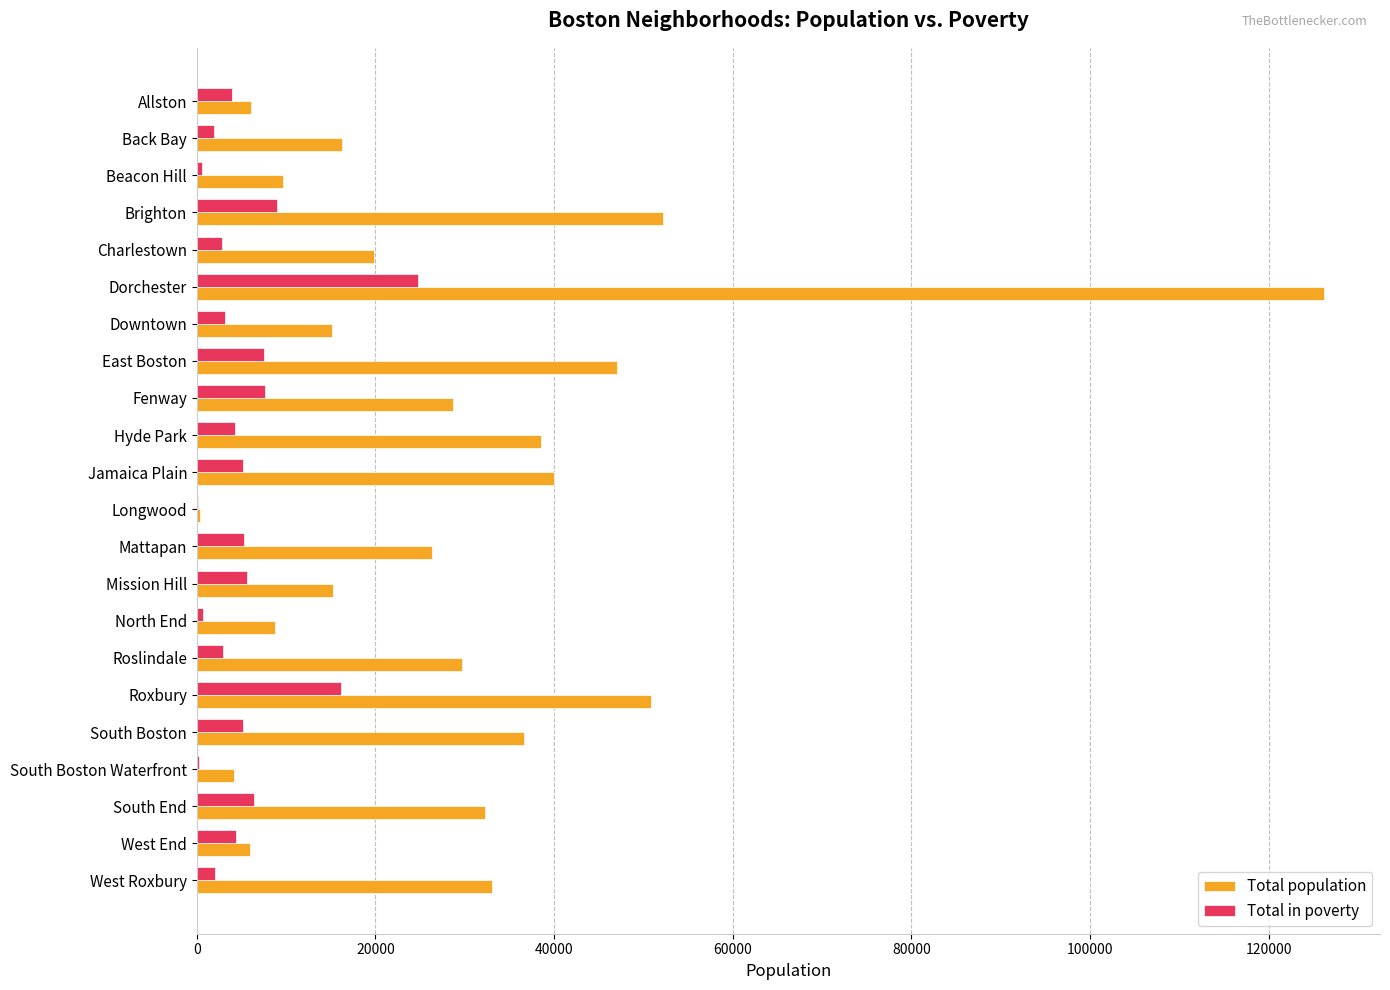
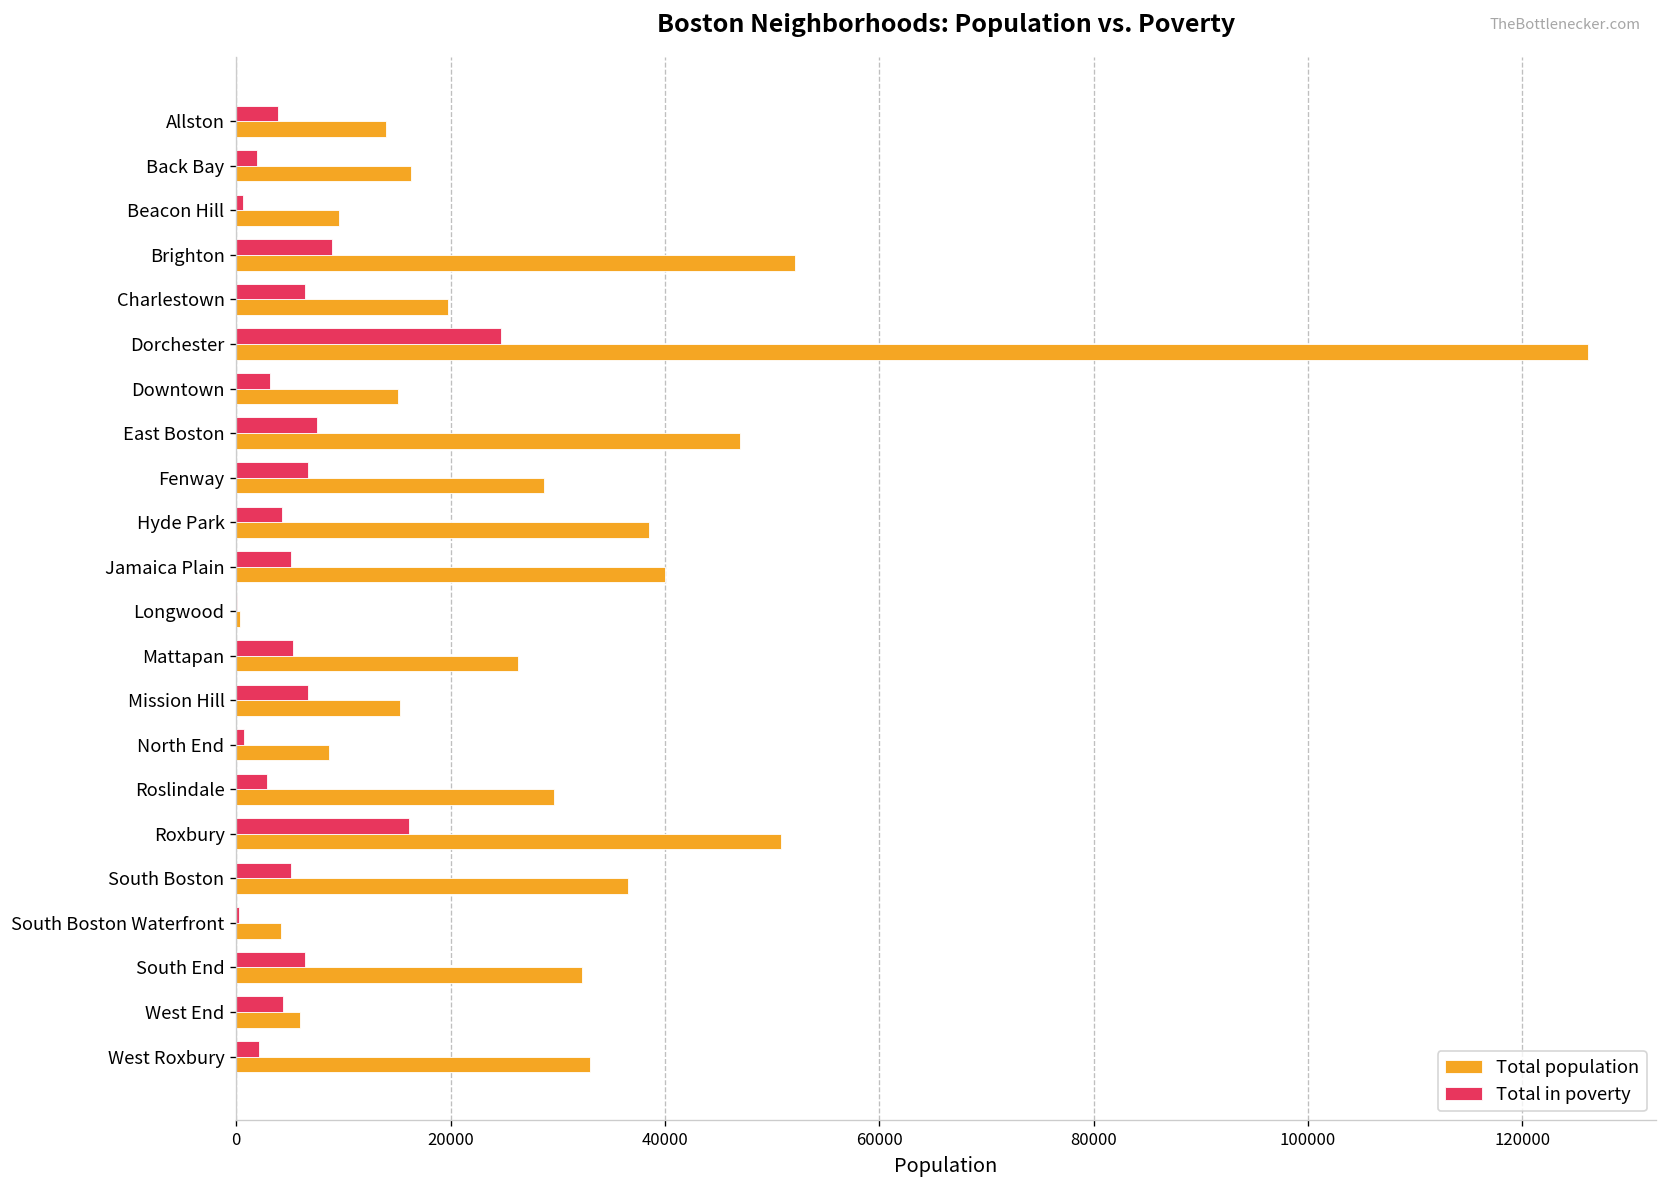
  {
    "Total population": {
-     "Allston": 6000,
+     "Allston": 14000,
      "Back Bay": 16000,
      "Beacon Hill": 10000,
      "Brighton": 52000,
      "Charlestown": 20000,
      "Dorchester": 126000,
      "Downtown": 15000,
      "East Boston": 47000,
      "Fenway": 29000,
      "Hyde Park": 38000,
      "Jamaica Plain": 40000,
      "Longwood": 0,
      "Mattapan": 26000,
      "Mission Hill": 15000,
      "North End": 9000,
      "Roslindale": 30000,
      "Roxbury": 51000,
      "South Boston": 37000,
      "South Boston Waterfront": 4000,
      "South End": 32000,
      "West End": 6000,
      "West Roxbury": 33000
    },
    "Total in poverty": {
      "Allston": 4000,
      "Back Bay": 2000,
      "Beacon Hill": 1000,
      "Brighton": 9000,
-     "Charlestown": 3000,
+     "Charlestown": 6000,
      "Dorchester": 25000,
      "Downtown": 3000,
      "East Boston": 8000,
-     "Fenway": 8000,
+     "Fenway": 7000,
      "Hyde Park": 4000,
      "Jamaica Plain": 5000,
      "Mattapan": 5000,
-     "Mission Hill": 6000,
+     "Mission Hill": 7000,
      "North End": 1000,
      "Roslindale": 3000,
      "Roxbury": 16000,
      "South Boston": 5000,
      "South End": 6000,
      "West End": 4000,
      "West Roxbury": 2000
    }
  }
